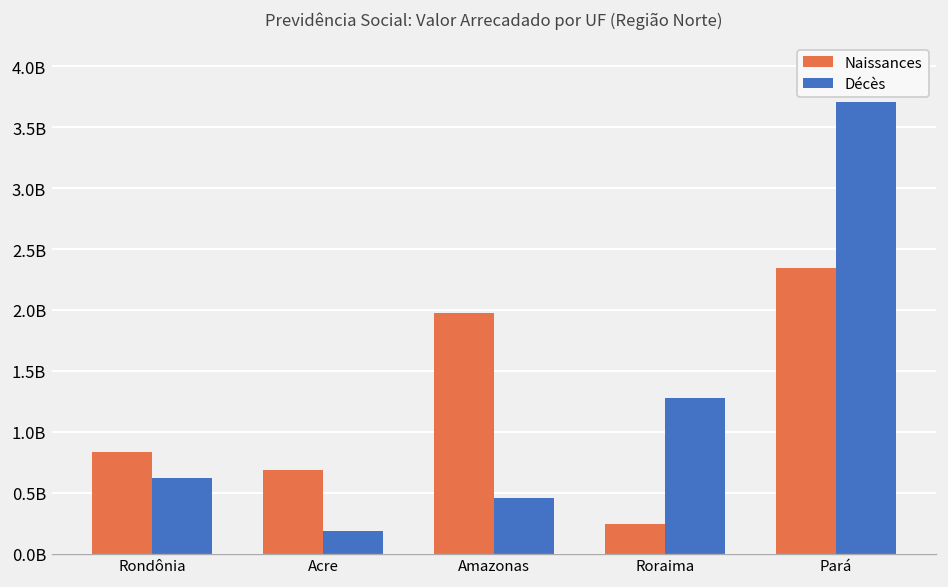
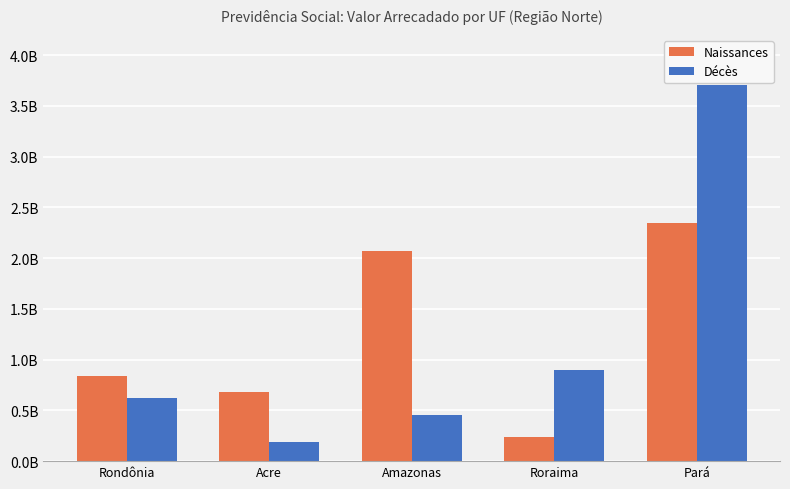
  {
    "Naissances": {
      "Rondônia": 840000000,
      "Acre": 680000000,
-     "Amazonas": 1970000000,
+     "Amazonas": 2070000000,
      "Roraima": 240000000,
      "Pará": 2350000000
    },
    "Décès": {
      "Rondônia": 620000000,
      "Acre": 190000000,
      "Amazonas": 460000000,
-     "Roraima": 1270000000,
+     "Roraima": 900000000,
      "Pará": 3710000000
    }
  }
